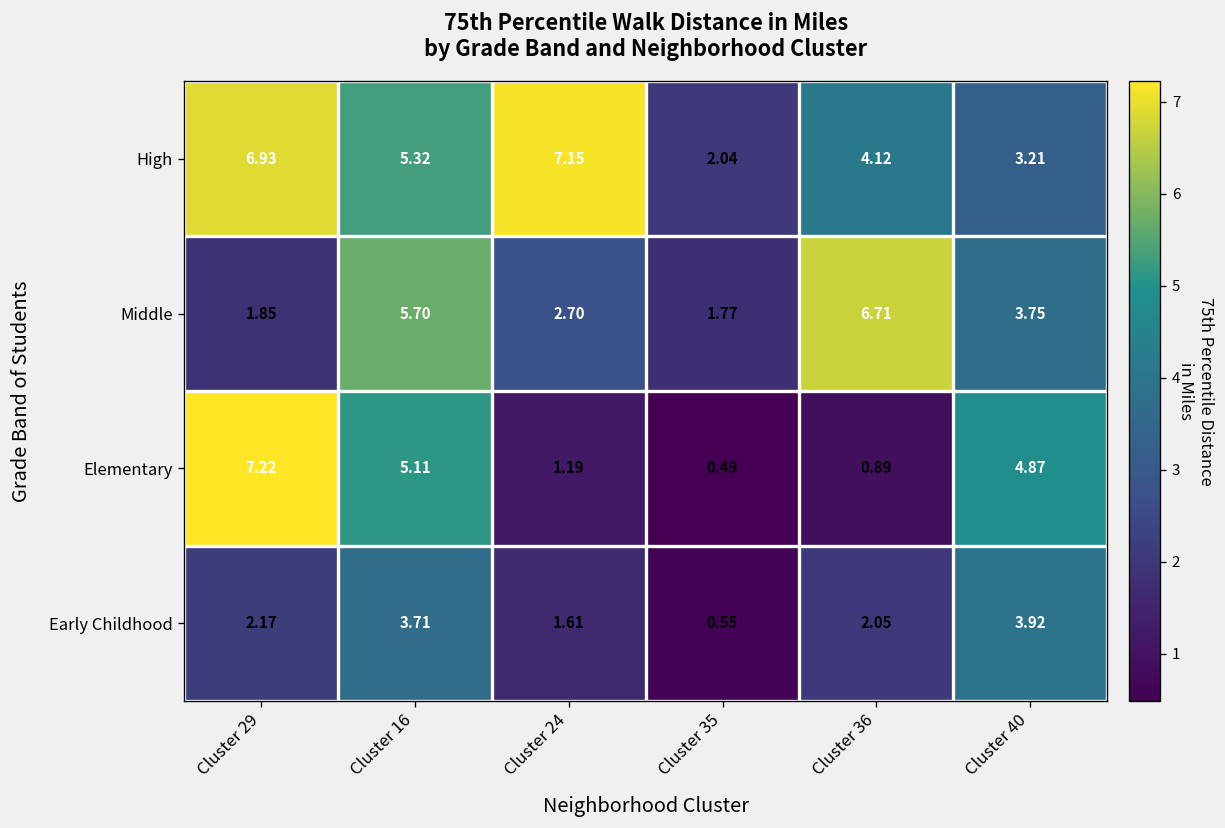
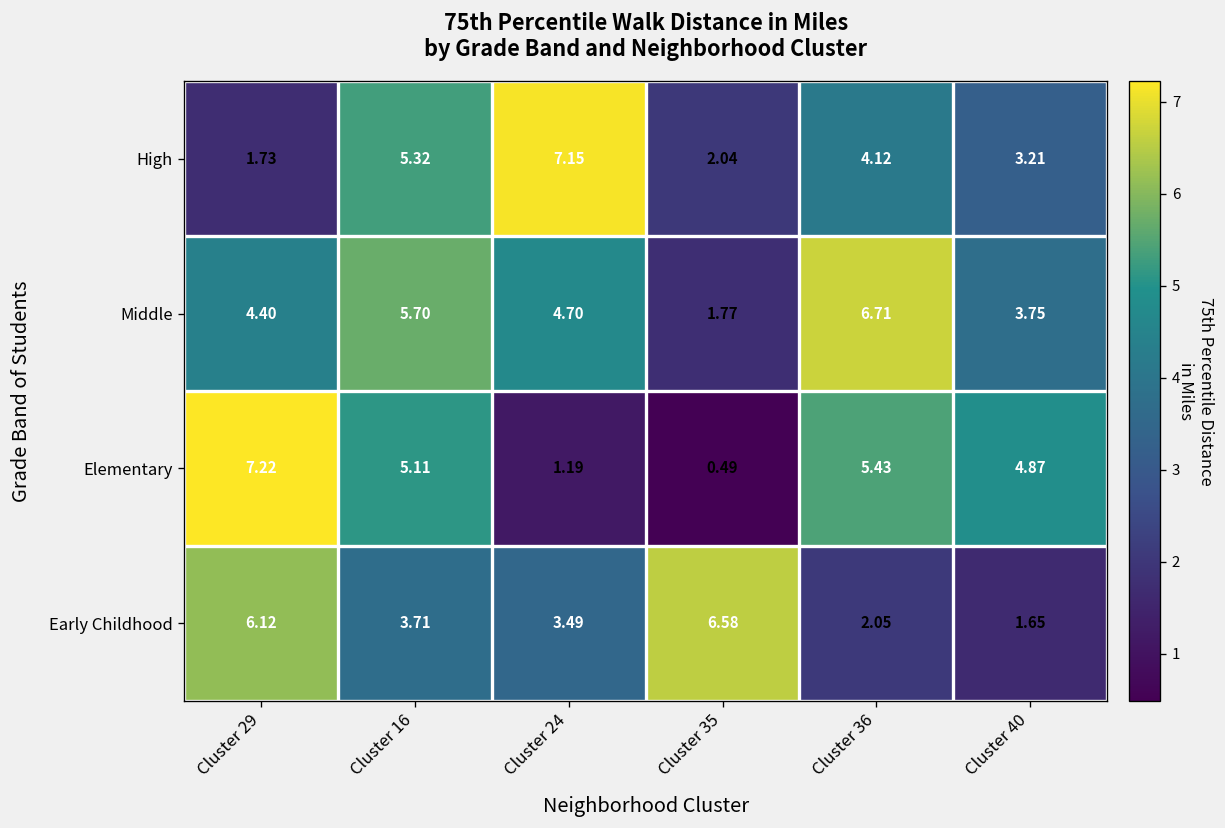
  {
    "High": {
-     "Cluster 29": 6.93,
+     "Cluster 29": 1.73,
      "Cluster 16": 5.32,
      "Cluster 24": 7.15,
      "Cluster 35": 2.04,
      "Cluster 36": 4.12,
      "Cluster 40": 3.21
    },
    "Middle": {
-     "Cluster 29": 1.85,
+     "Cluster 29": 4.40,
      "Cluster 16": 5.70,
-     "Cluster 24": 2.70,
+     "Cluster 24": 4.70,
      "Cluster 35": 1.77,
      "Cluster 36": 6.71,
      "Cluster 40": 3.75
    },
    "Elementary": {
      "Cluster 29": 7.22,
      "Cluster 16": 5.11,
      "Cluster 24": 1.19,
      "Cluster 35": 0.49,
-     "Cluster 36": 0.89,
+     "Cluster 36": 5.43,
      "Cluster 40": 4.87
    },
    "Early Childhood": {
-     "Cluster 29": 2.17,
+     "Cluster 29": 6.12,
      "Cluster 16": 3.71,
-     "Cluster 24": 1.61,
-     "Cluster 35": 0.55,
+     "Cluster 24": 3.49,
+     "Cluster 35": 6.58,
      "Cluster 36": 2.05,
-     "Cluster 40": 3.92
+     "Cluster 40": 1.65
    }
  }
